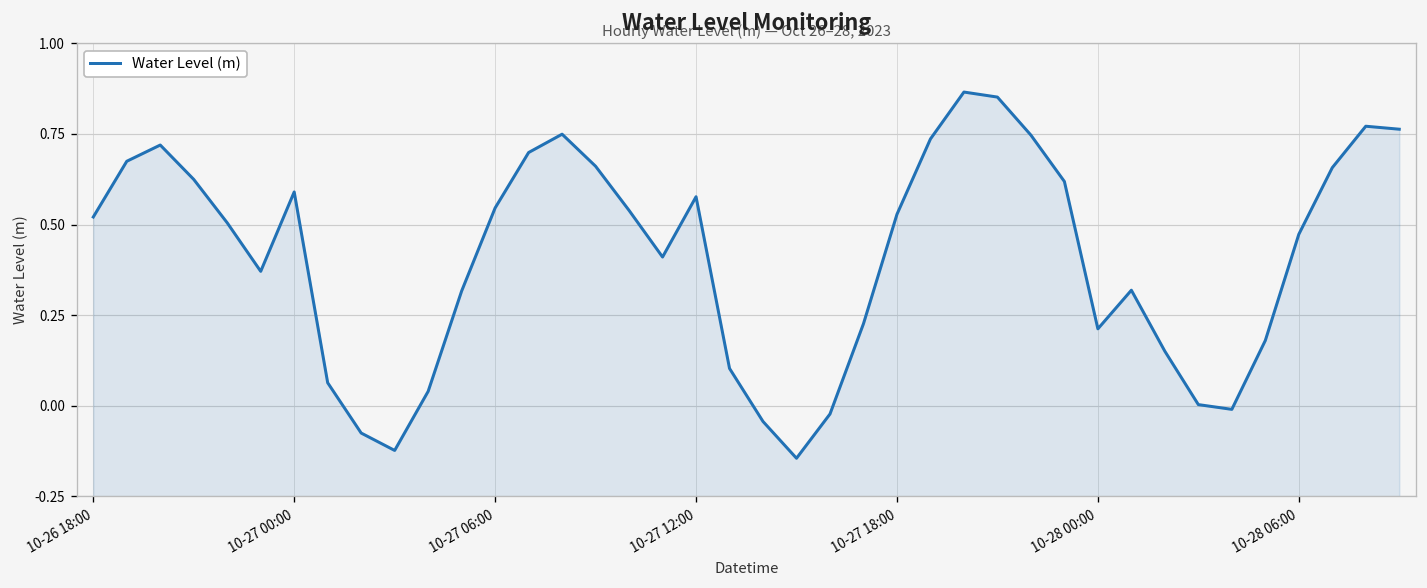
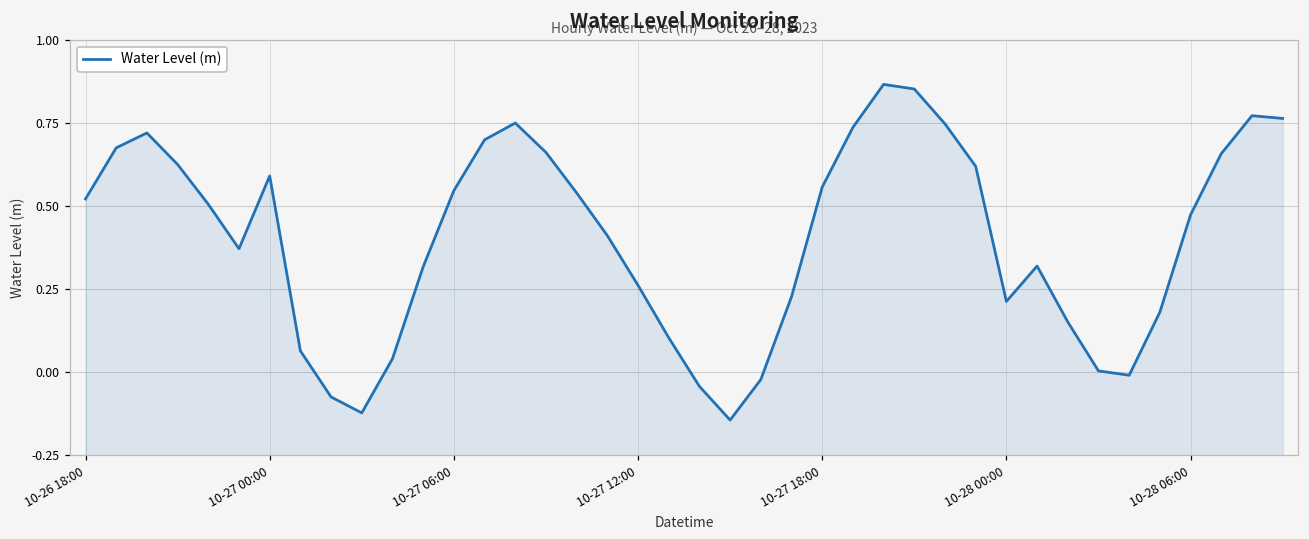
  {
    "10-26 18:00": 0.52,
    "10-27 00:00": 0.59,
    "10-27 06:00": 0.55,
-   "10-27 12:00": 0.58,
-   "10-27 18:00": 0.53,
+   "10-27 12:00": 0.26,
+   "10-27 18:00": 0.56,
    "10-28 00:00": 0.21,
    "10-28 06:00": 0.47
  }
